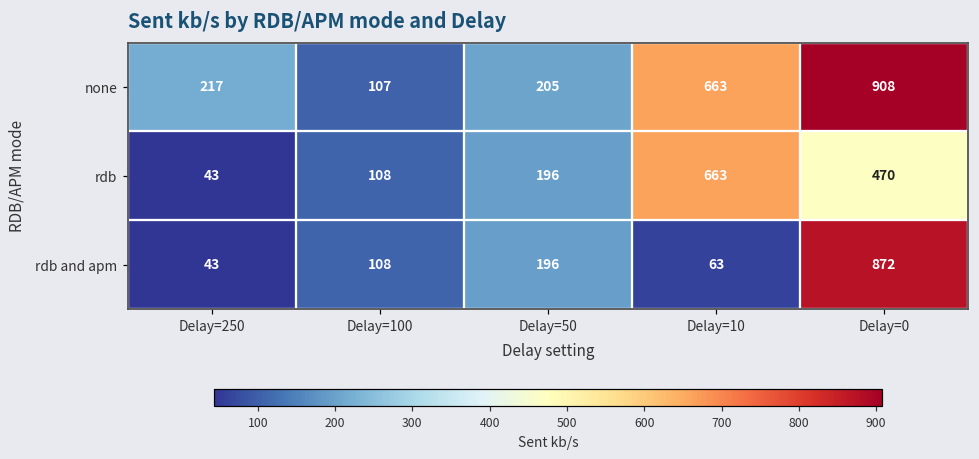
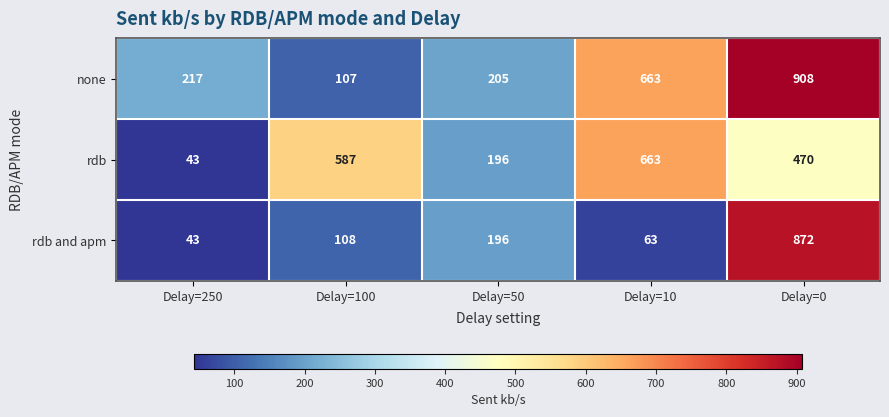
  {
    "none": {
      "Delay=250": 217,
      "Delay=100": 107,
      "Delay=50": 205,
      "Delay=10": 663,
      "Delay=0": 908
    },
    "rdb": {
      "Delay=250": 43,
-     "Delay=100": 108,
+     "Delay=100": 587,
      "Delay=50": 196,
      "Delay=10": 663,
      "Delay=0": 470
    },
    "rdb and apm": {
      "Delay=250": 43,
      "Delay=100": 108,
      "Delay=50": 196,
      "Delay=10": 63,
      "Delay=0": 872
    }
  }
